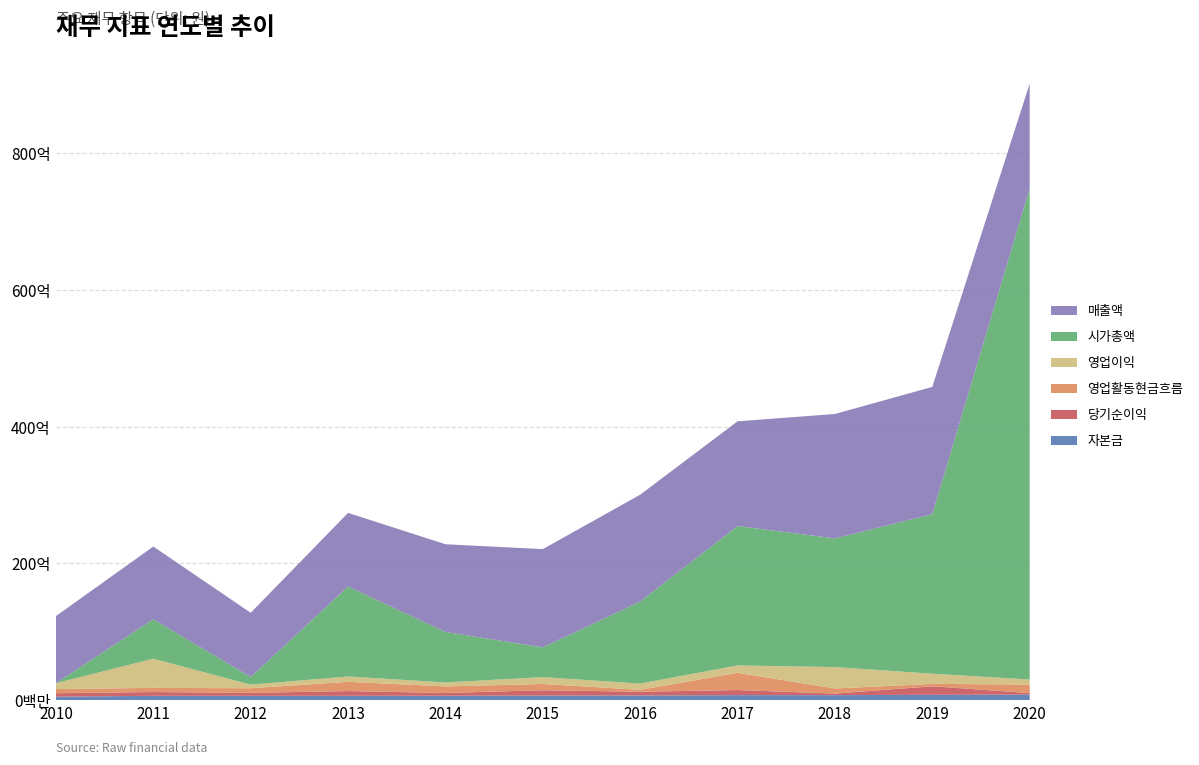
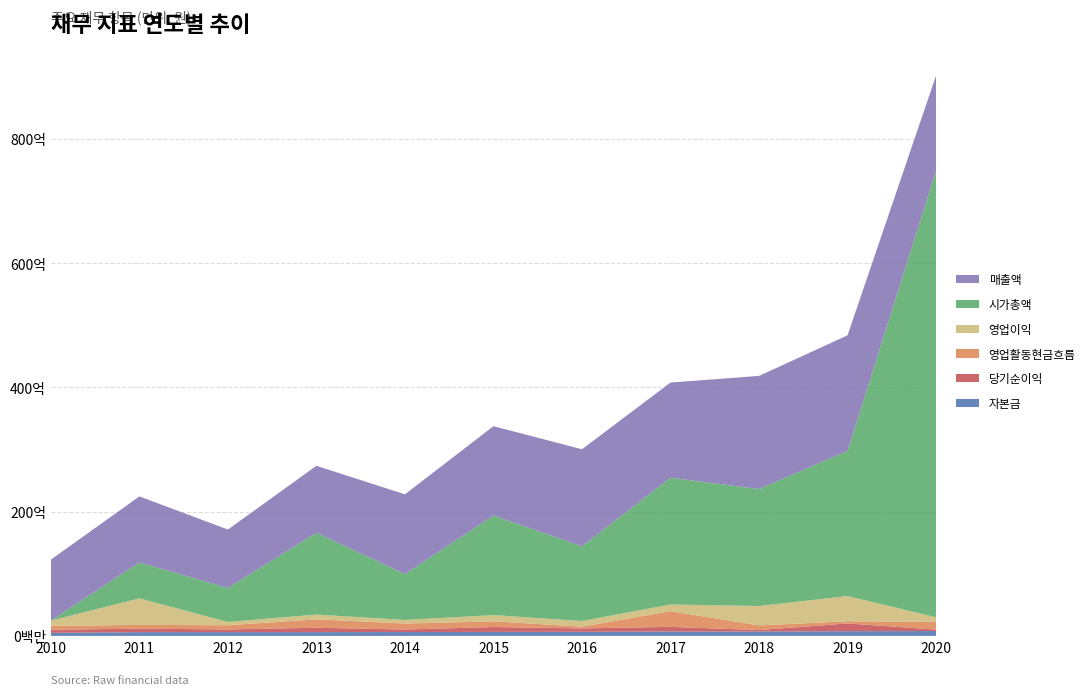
  {
    "영업이익": {
      "2011": "40억",
      "2012": "10억",
      "2013": "10억",
      "2014": "10억",
      "2015": "10억",
      "2016": "10억",
      "2017": "10억",
      "2018": "30억",
-     "2019": "10억",
+     "2019": "40억",
      "2020": "10억"
    },
    "시가총액": {
      "2011": "60억",
-     "2012": "10억",
+     "2012": "50억",
      "2013": "130억",
      "2014": "70억",
-     "2015": "40억",
+     "2015": "160억",
      "2016": "120억",
      "2017": "200억",
      "2018": "190억",
      "2019": "230억",
      "2020": "720억"
    }
  }
